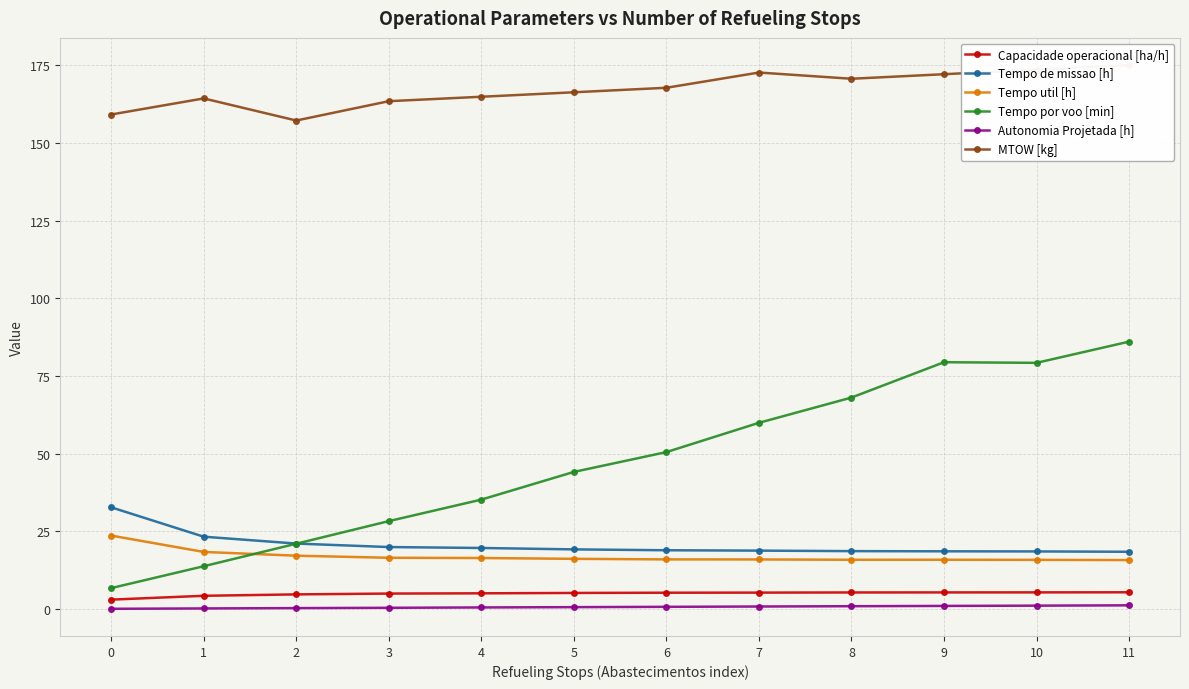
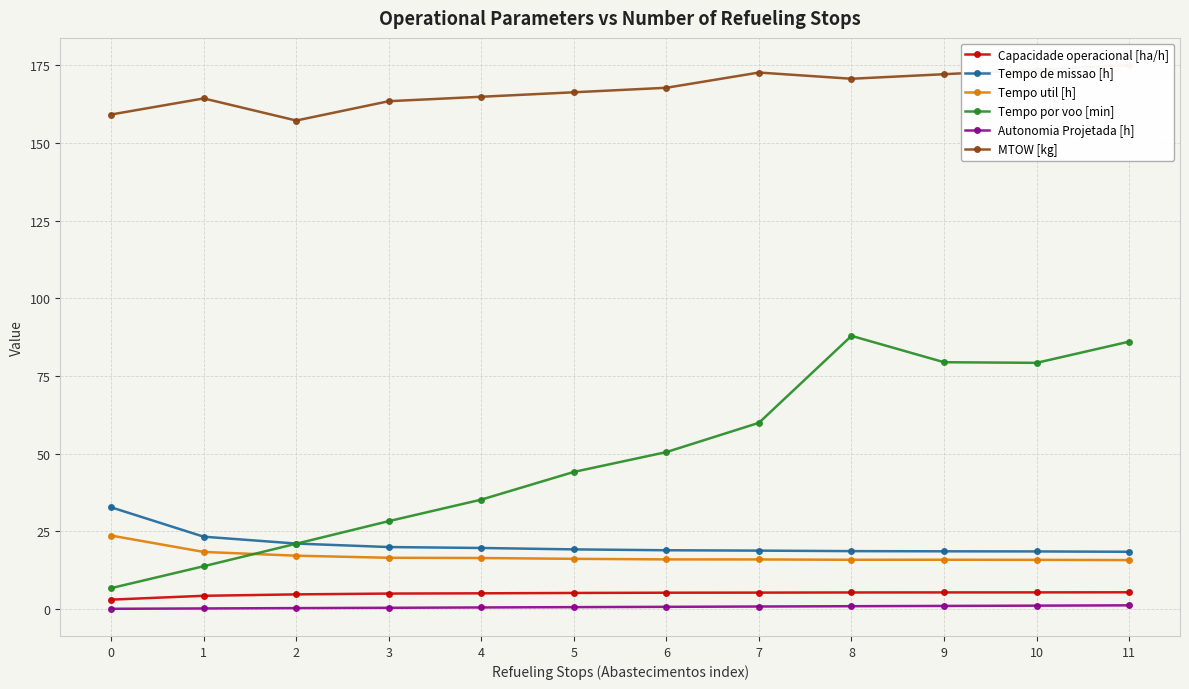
  {
    "Capacidade operacional [ha/h]": {
      "0": 3,
      "1": 4,
      "2": 5,
      "3": 5,
      "4": 5,
      "5": 5,
      "6": 5,
      "7": 5,
      "8": 5,
      "9": 5,
      "10": 5,
      "11": 5
    },
    "Tempo de missao [h]": {
      "0": 33,
      "1": 23,
      "3": 20,
      "4": 20,
      "5": 19,
      "6": 19,
      "7": 19,
      "8": 19,
      "9": 19,
      "10": 19,
      "11": 18
    },
    "Tempo util [h]": {
      "0": 24,
      "1": 18,
      "2": 17,
      "3": 17,
      "4": 16,
      "5": 16,
      "6": 16,
      "7": 16,
      "8": 16,
      "9": 16,
      "10": 16,
      "11": 16
    },
    "Tempo por voo [min]": {
      "0": 7,
      "1": 14,
      "3": 28,
      "4": 35,
      "5": 44,
      "6": 51,
      "7": 60,
-     "8": 68,
+     "8": 88,
      "9": 79,
      "10": 79,
      "11": 86
    },
    "Autonomia Projetada [h]": {
      "0": 0,
      "1": 0,
      "2": 0,
      "3": 0,
      "4": 1,
      "5": 1,
      "6": 1,
      "7": 1,
      "8": 1,
      "9": 1,
      "10": 1,
      "11": 1
    },
    "MTOW [kg]": {
      "0": 159,
      "1": 164,
      "2": 157,
      "3": 163,
      "4": 165,
      "5": 166,
      "6": 168,
      "7": 173,
      "8": 171,
      "9": 172
    }
  }
